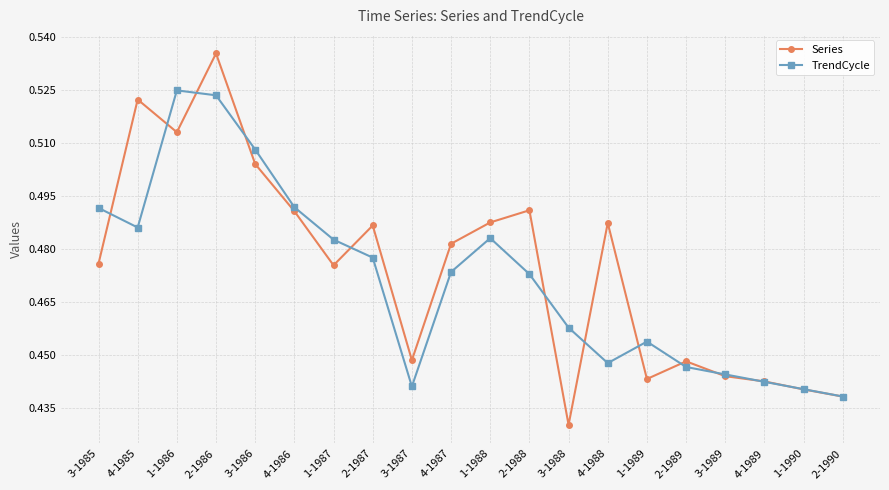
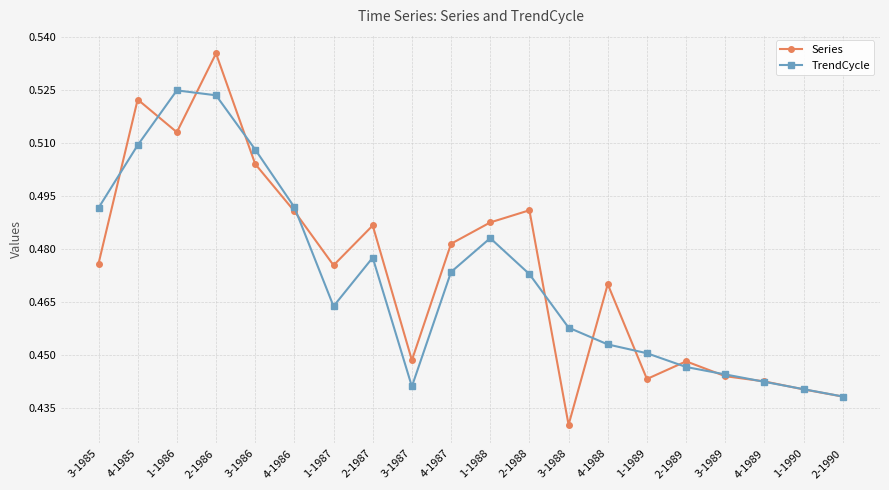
  {
    "Series": {
      "3-1985": 0.476,
      "4-1985": 0.522,
      "1-1986": 0.513,
      "2-1986": 0.535,
      "3-1986": 0.504,
      "4-1986": 0.491,
      "1-1987": 0.475,
      "2-1987": 0.487,
      "3-1987": 0.448,
      "4-1987": 0.481,
      "1-1988": 0.487,
      "2-1988": 0.491,
      "3-1988": 0.430,
-     "4-1988": 0.487,
+     "4-1988": 0.470,
      "1-1989": 0.443,
      "2-1989": 0.448
    },
    "TrendCycle": {
      "3-1985": 0.492,
-     "4-1985": 0.486,
+     "4-1985": 0.509,
      "1-1986": 0.525,
      "2-1986": 0.523,
      "3-1986": 0.508,
      "4-1986": 0.492,
-     "1-1987": 0.483,
+     "1-1987": 0.464,
      "2-1987": 0.477,
      "3-1987": 0.441,
      "4-1987": 0.473,
      "1-1988": 0.483,
      "2-1988": 0.473,
      "3-1988": 0.458,
-     "4-1988": 0.448,
-     "1-1989": 0.454,
+     "4-1988": 0.453,
+     "1-1989": 0.450,
      "2-1989": 0.447
    }
  }
